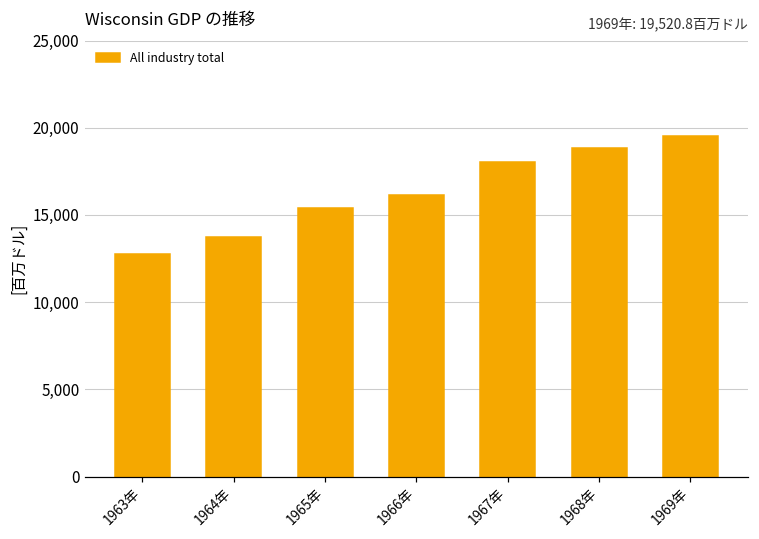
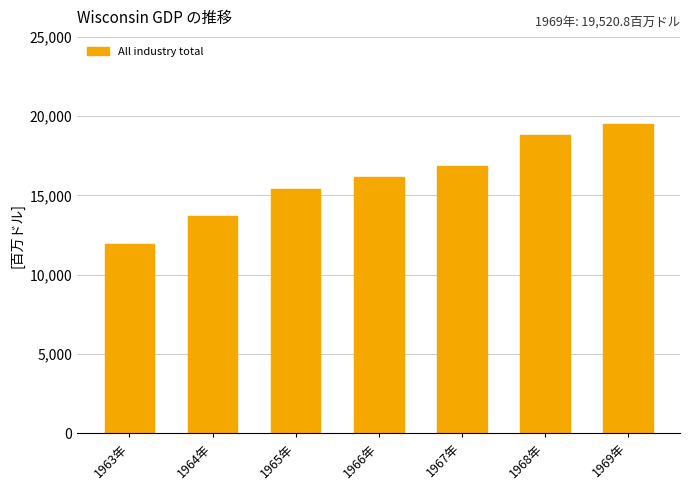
  {
-   "1963年": "12,700",
+   "1963年": "11,900",
    "1964年": "13,700",
    "1965年": "15,400",
    "1966年": "16,100",
-   "1967年": "18,000",
+   "1967年": "16,800",
    "1968年": "18,800",
    "1969年": "19,500"
  }
